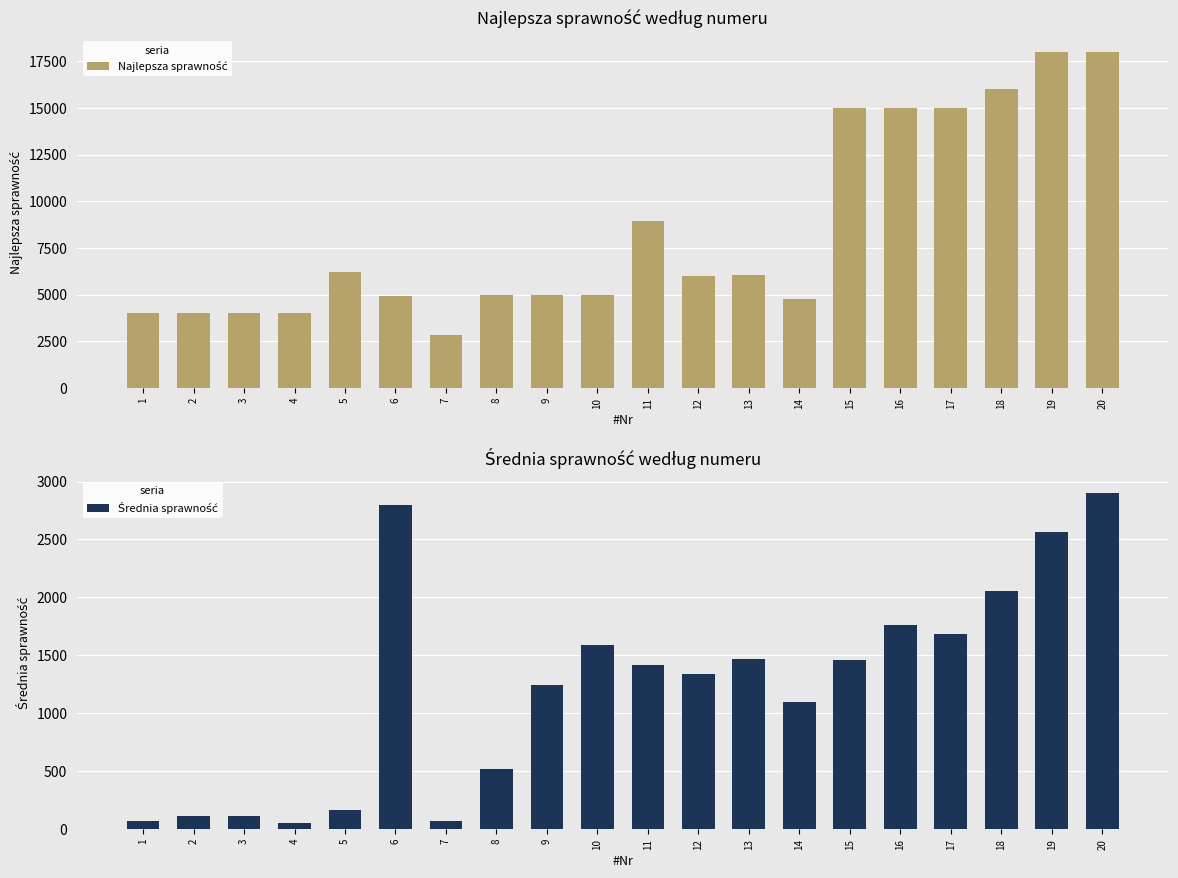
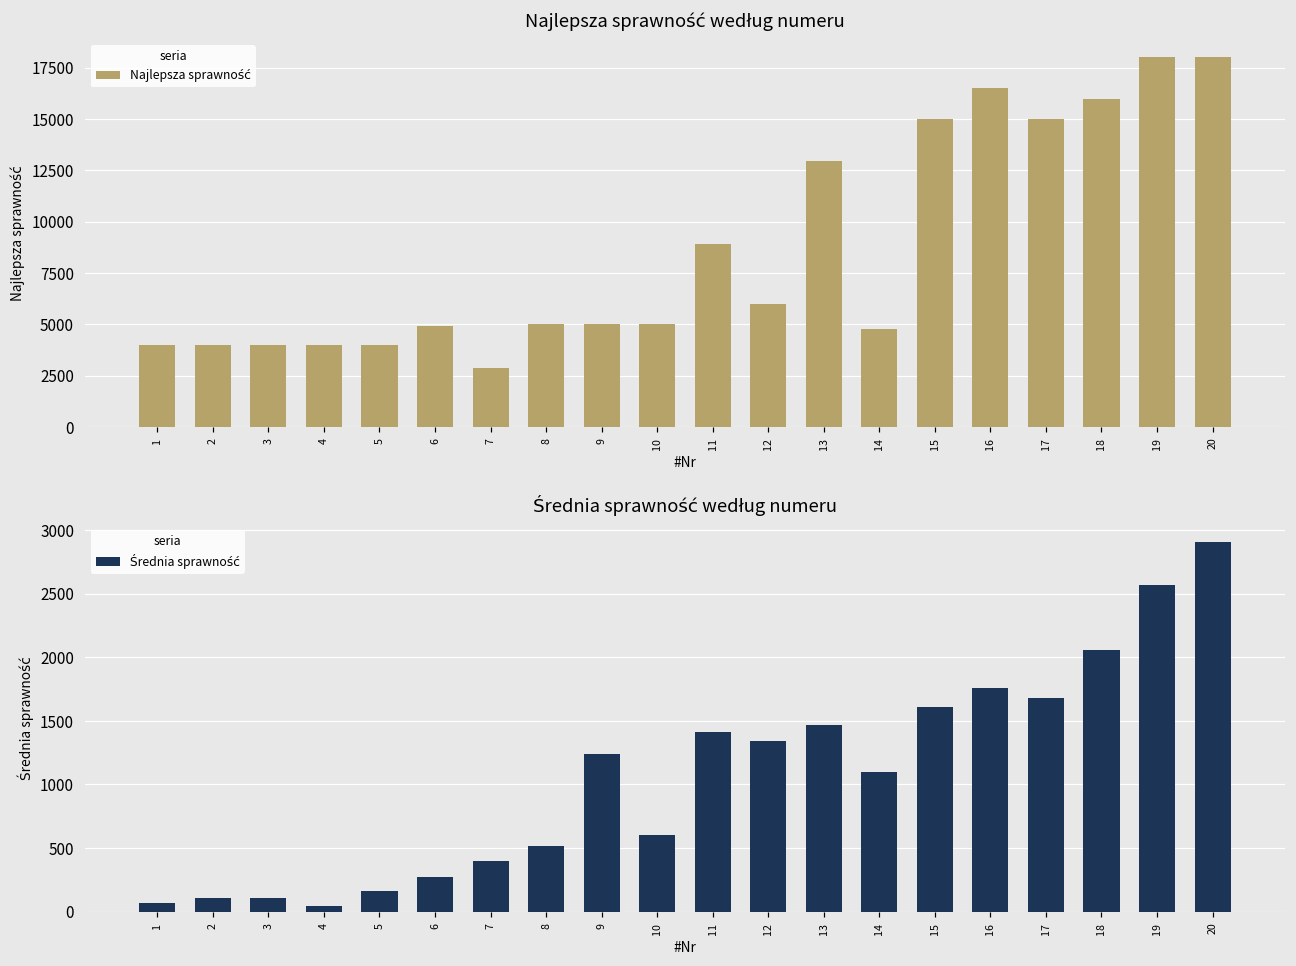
  {
    "Najlepsza sprawność według numeru": {
      "1": 4000,
      "2": 4000,
      "3": 4000,
      "4": 4000,
-     "5": 6200,
+     "5": 4000,
      "6": 4900,
      "7": 2900,
      "8": 5000,
      "9": 5000,
      "10": 5000,
      "11": 8900,
      "12": 6000,
-     "13": 6100,
+     "13": 13000,
      "14": 4800,
      "15": 15000,
-     "16": 15000,
+     "16": 16500,
      "17": 15000,
      "18": 16000,
      "19": 18000,
      "20": 18000
    },
    "Średnia sprawność według numeru": {
      "1": 70,
      "2": 110,
      "3": 110,
      "4": 50,
      "5": 170,
-     "6": 2790,
-     "7": 60,
+     "6": 270,
+     "7": 400,
      "8": 520,
      "9": 1240,
-     "10": 1580,
+     "10": 600,
      "11": 1410,
      "12": 1340,
      "13": 1470,
      "14": 1100,
-     "15": 1460,
+     "15": 1610,
      "16": 1760,
      "17": 1680,
      "18": 2060,
      "19": 2570,
      "20": 2900
    }
  }
